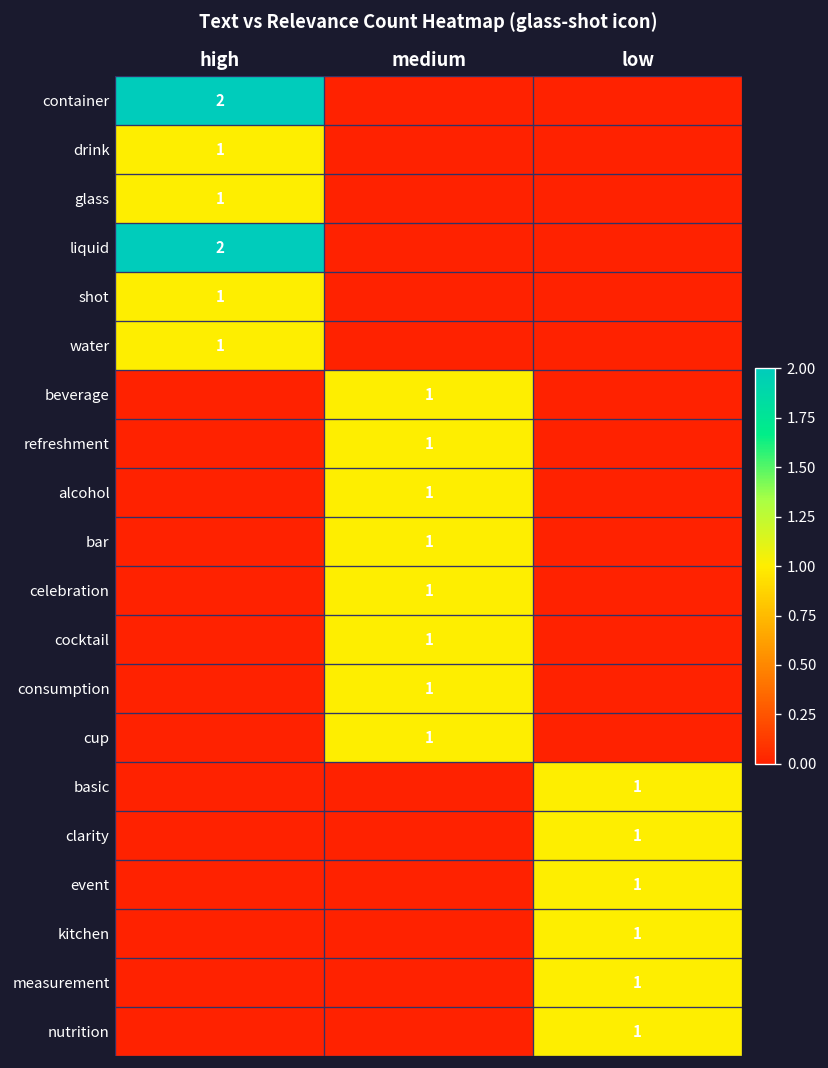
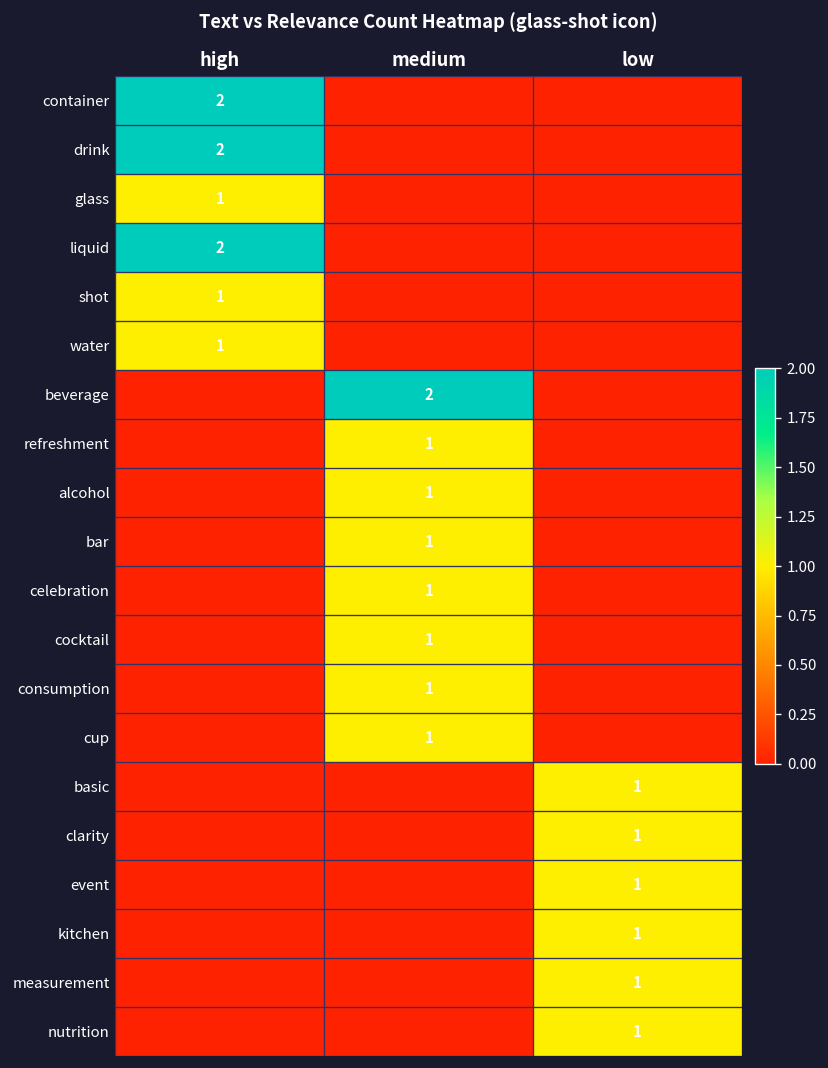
  {
    "container": {
      "high": 2
    },
    "drink": {
-     "high": 1
+     "high": 2
    },
    "glass": {
      "high": 1
    },
    "liquid": {
      "high": 2
    },
    "shot": {
      "high": 1
    },
    "water": {
      "high": 1
    },
    "beverage": {
-     "medium": 1
+     "medium": 2
    },
    "refreshment": {
      "medium": 1
    },
    "alcohol": {
      "medium": 1
    },
    "bar": {
      "medium": 1
    },
    "celebration": {
      "medium": 1
    },
    "cocktail": {
      "medium": 1
    },
    "consumption": {
      "medium": 1
    },
    "cup": {
      "medium": 1
    },
    "basic": {
      "low": 1
    },
    "clarity": {
      "low": 1
    },
    "event": {
      "low": 1
    },
    "kitchen": {
      "low": 1
    },
    "measurement": {
      "low": 1
    },
    "nutrition": {
      "low": 1
    }
  }
